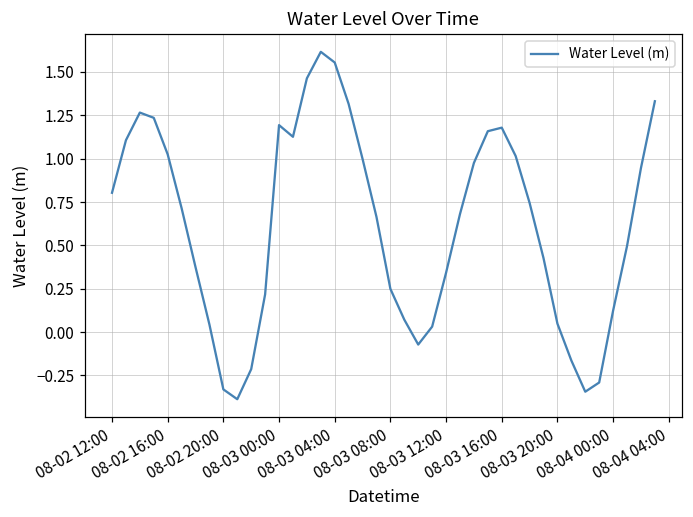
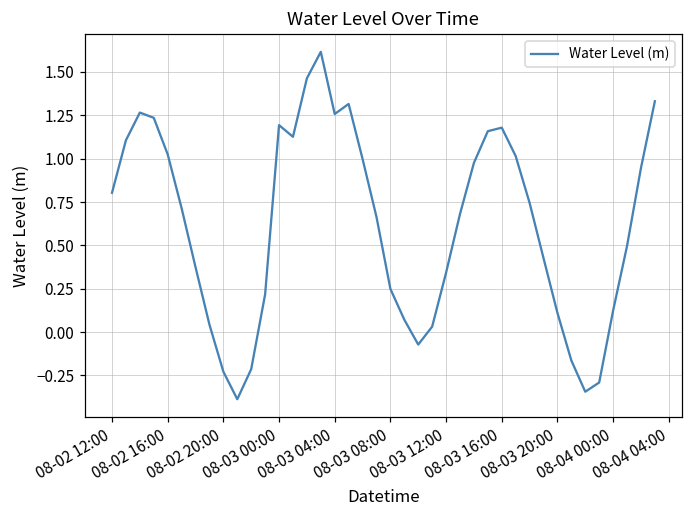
  {
    "08-02 12:00": 0.80,
    "08-02 16:00": 1.02,
-   "08-02 20:00": -0.33,
+   "08-02 20:00": -0.23,
    "08-03 00:00": 1.19,
-   "08-03 04:00": 1.55,
+   "08-03 04:00": 1.26,
    "08-03 08:00": 0.25,
    "08-03 12:00": 0.34,
    "08-03 16:00": 1.18,
-   "08-03 20:00": 0.05,
+   "08-03 20:00": 0.11,
    "08-04 00:00": 0.12
  }
